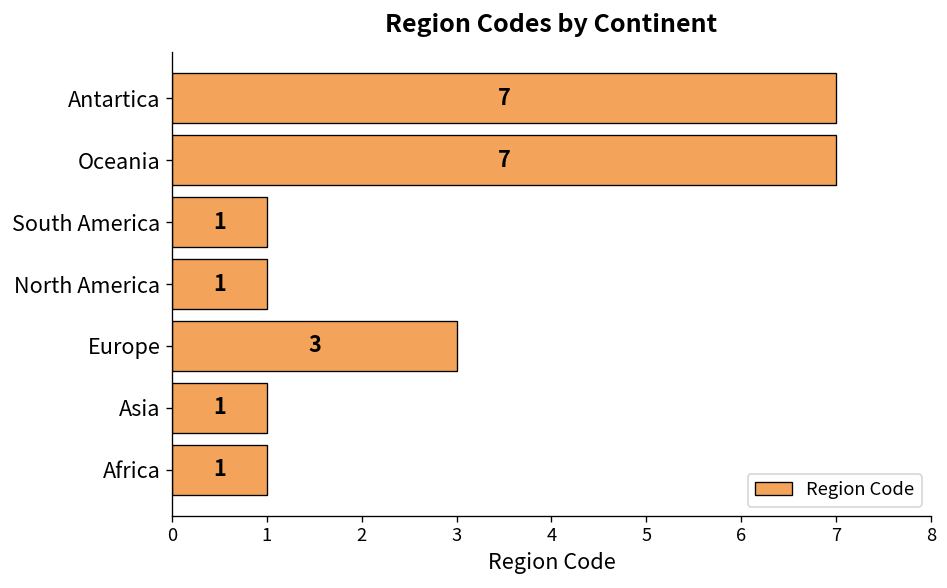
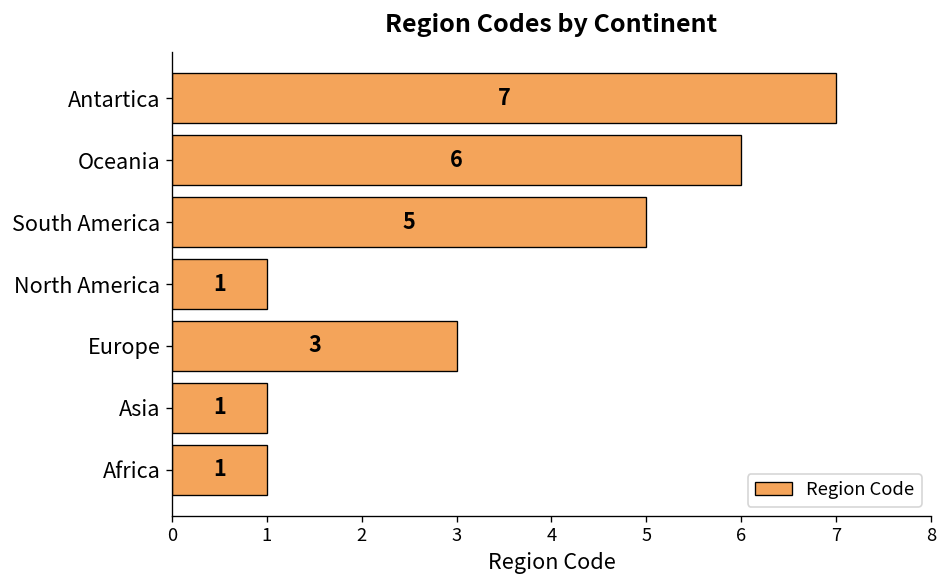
  {
    "Antartica": 7,
-   "Oceania": 7,
-   "South America": 1,
+   "Oceania": 6,
+   "South America": 5,
    "North America": 1,
    "Europe": 3,
    "Asia": 1,
    "Africa": 1
  }
